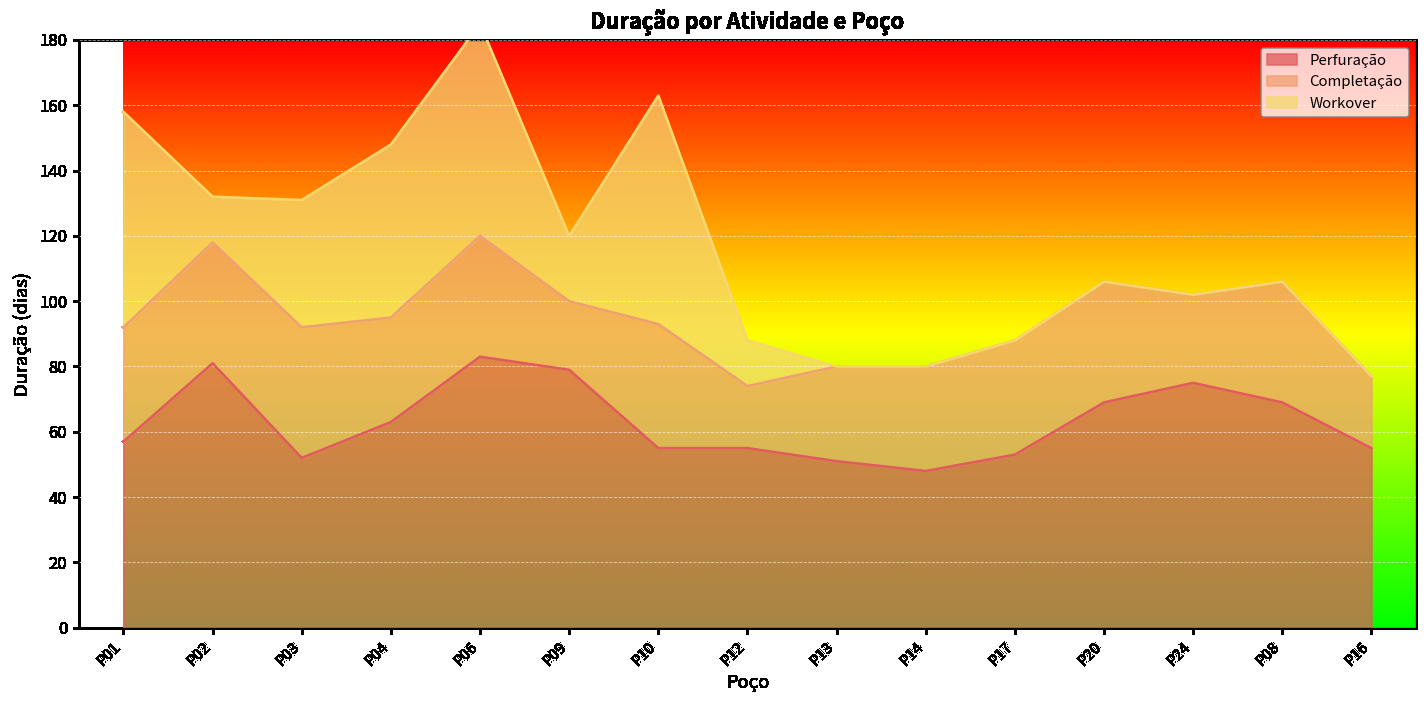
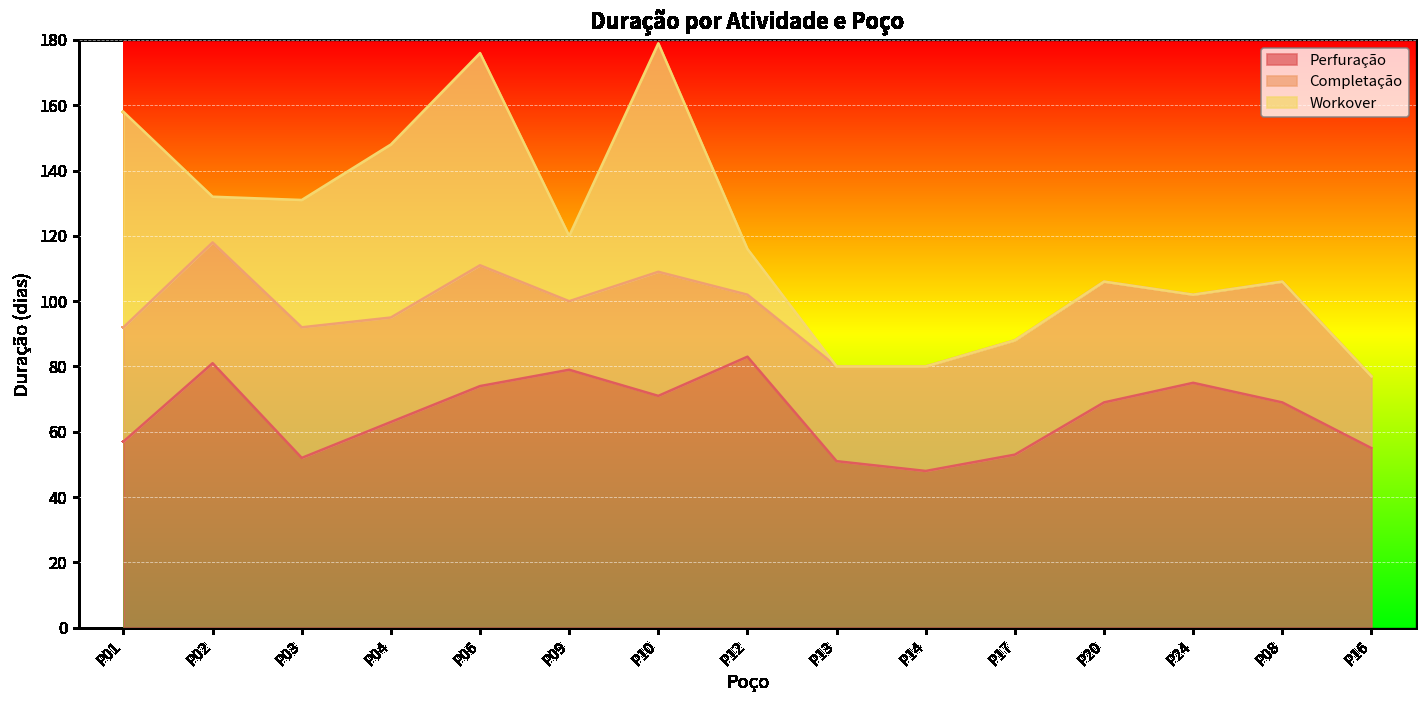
  {
    "Perfuração": {
      "P01": 57,
      "P02": 81,
      "P03": 52,
      "P04": 63,
-     "P06": 83,
+     "P06": 74,
      "P09": 79,
-     "P10": 55,
-     "P12": 55,
+     "P10": 71,
+     "P12": 83,
      "P13": 51,
      "P14": 48,
      "P17": 53,
      "P20": 69,
      "P24": 75,
      "P08": 69,
      "P16": 55
    }
  }
